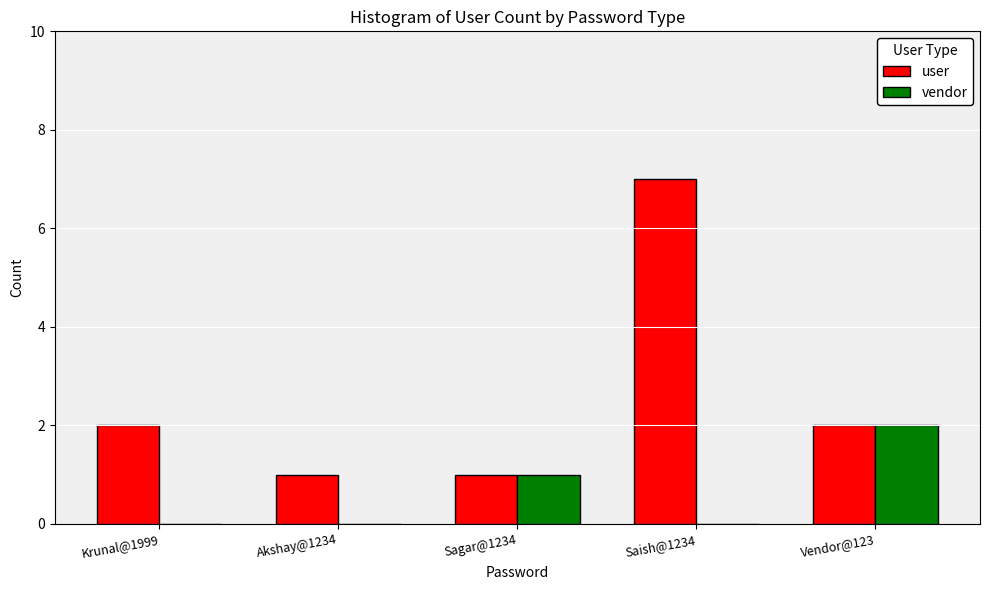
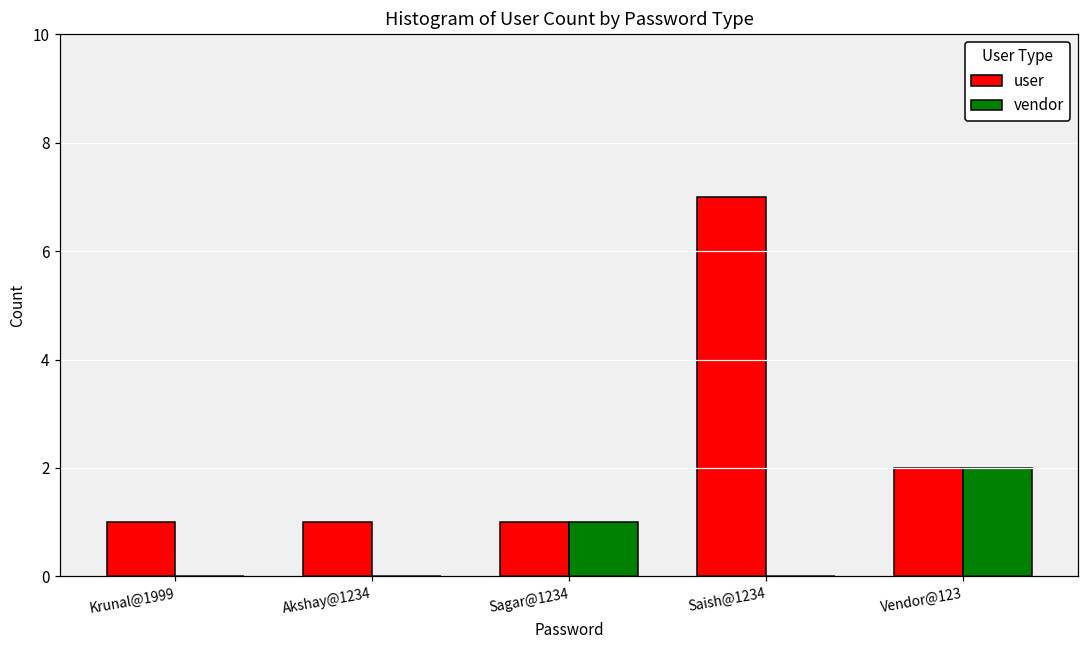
  {
    "user": {
-     "Krunal@1999": 2,
+     "Krunal@1999": 1,
      "Akshay@1234": 1,
      "Sagar@1234": 1,
      "Saish@1234": 7,
      "Vendor@123": 2
    },
    "vendor": {
      "Krunal@1999": 0,
      "Akshay@1234": 0,
      "Sagar@1234": 1,
      "Saish@1234": 0,
      "Vendor@123": 2
    }
  }
